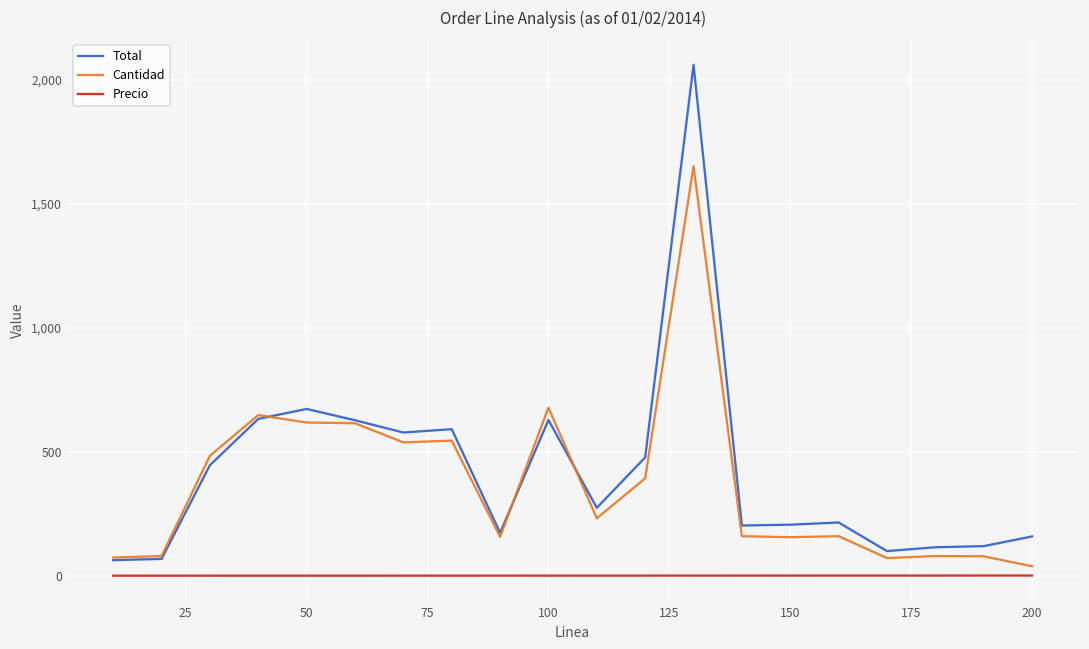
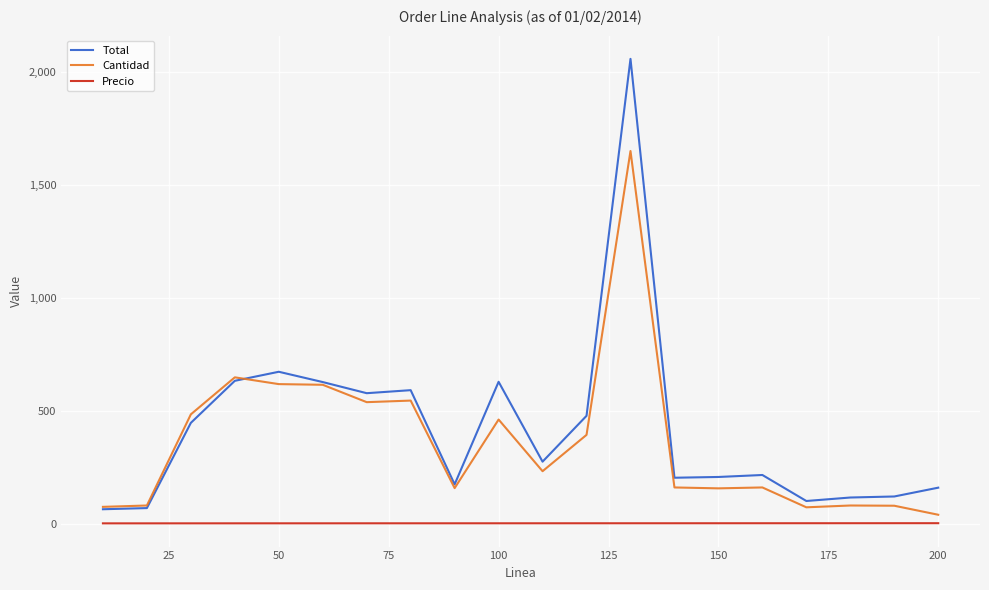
  {
    "Total": {
      "50": 670,
      "100": 630,
      "150": 210,
      "200": 160
    },
    "Cantidad": {
      "50": 620,
-     "100": 680,
+     "100": 460,
      "150": 160,
      "200": 40
    },
    "Precio": {
      "50": 0,
      "100": 0,
      "150": 0,
      "200": 0
    }
  }
